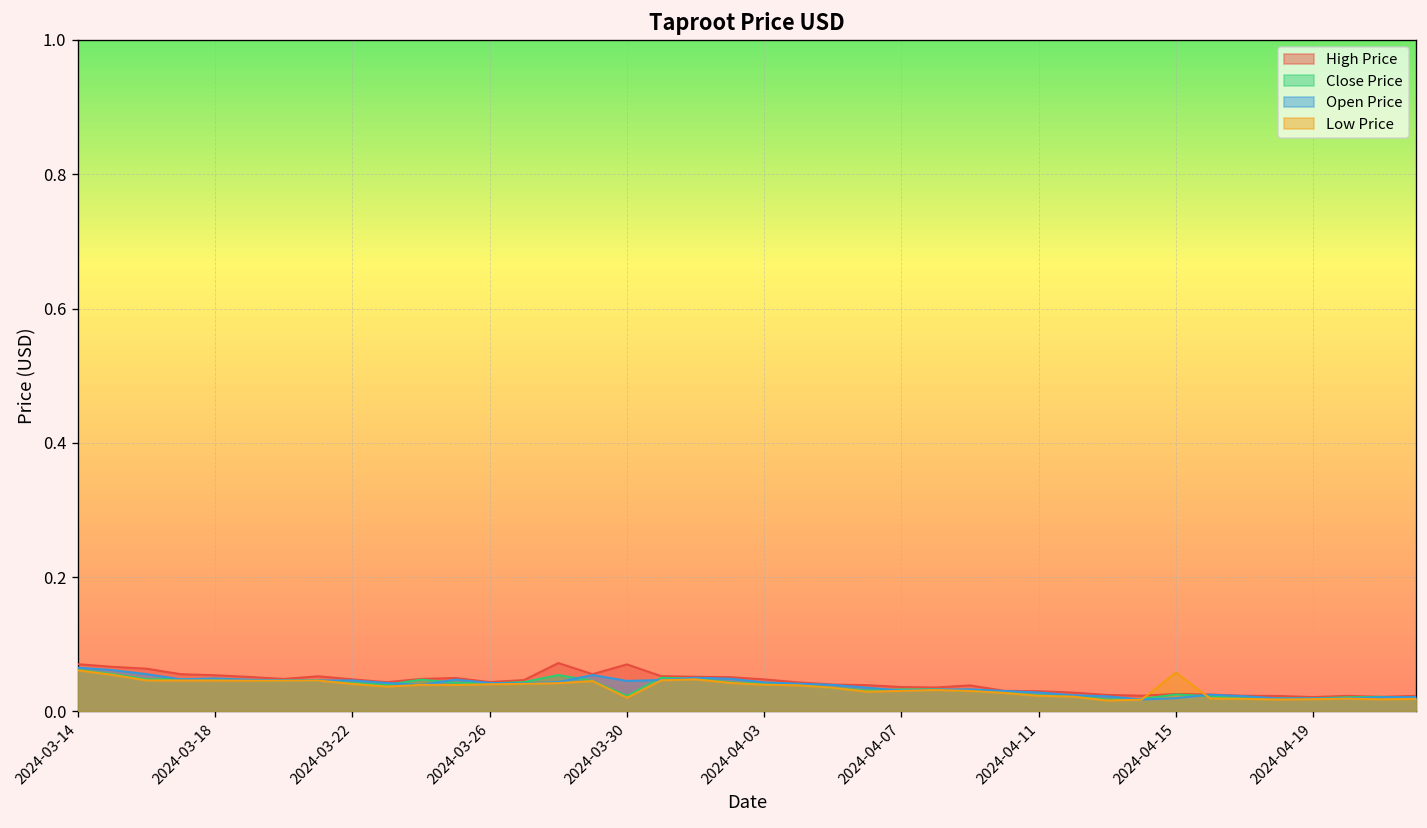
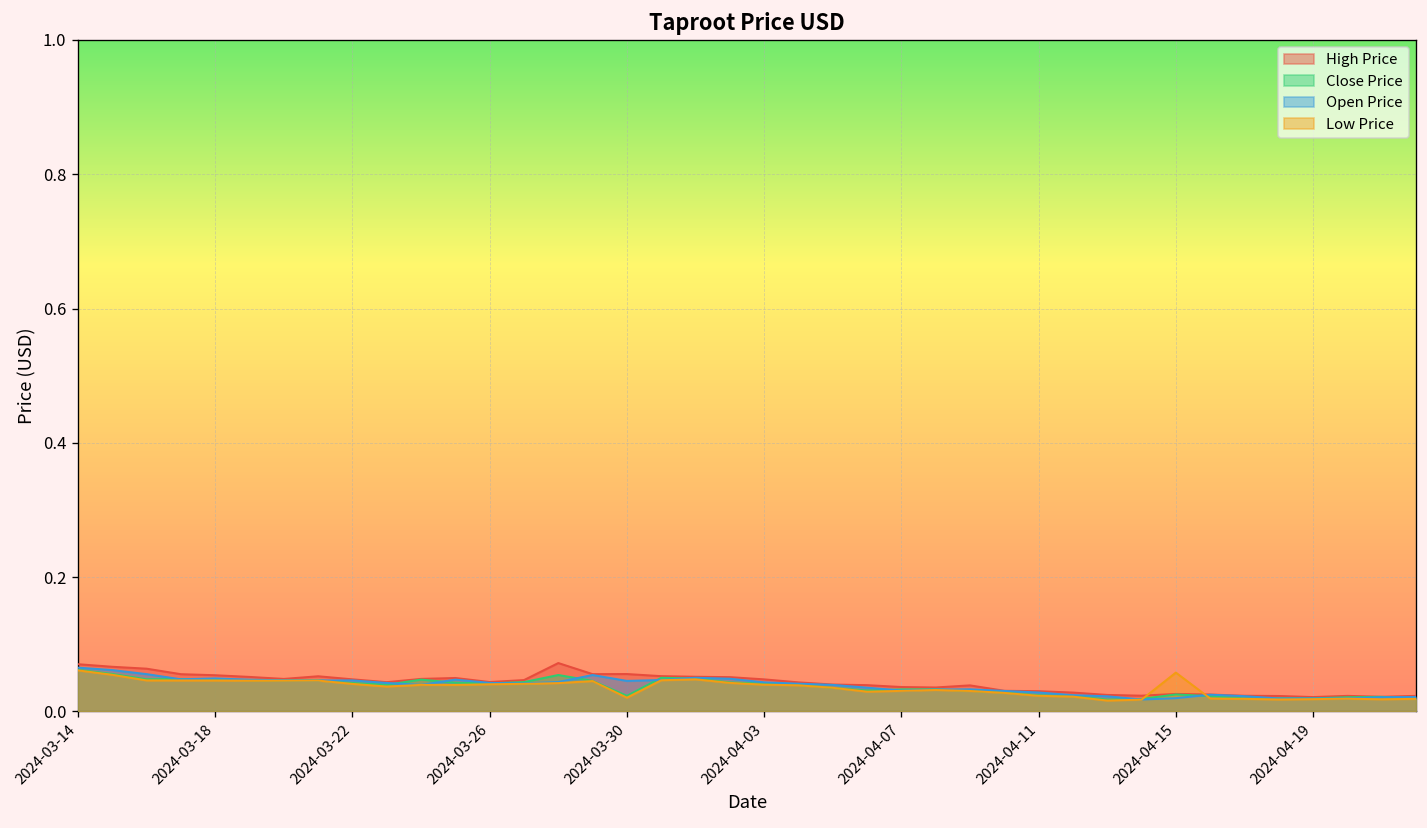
  {
    "High Price": {
      "2024-03-14": 0.07,
      "2024-03-18": 0.05,
-     "2024-03-30": 0.07
+     "2024-03-30": 0.06
    },
    "Open Price": {
      "2024-03-30": 0.05,
      "2024-04-15": 0.02
    },
    "Low Price": {
      "2024-04-15": 0.06
    }
  }
